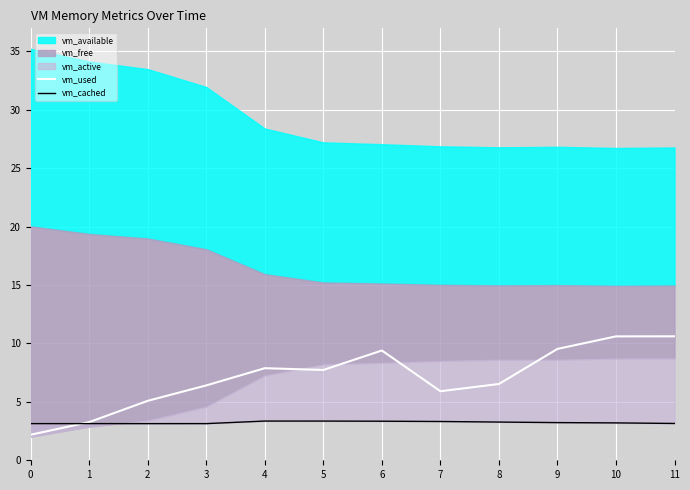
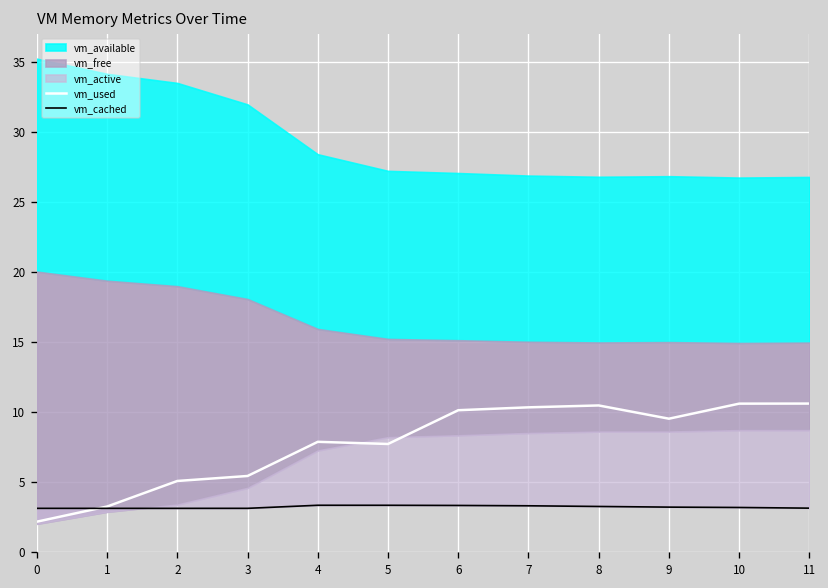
  {
    "vm_used": {
      "0": 2.2,
      "2": 5.1,
-     "3": 6.4,
+     "3": 5.4,
      "4": 7.9,
      "5": 7.7,
-     "6": 9.4,
-     "7": 5.9,
-     "8": 6.5,
+     "6": 10.1,
+     "7": 10.3,
+     "8": 10.5,
      "9": 9.5,
      "10": 10.6,
      "11": 10.6
    },
    "vm_available": {
      "0": 15.2,
      "2": 14.5,
      "3": 13.9,
      "4": 12.5,
      "5": 12.0,
      "6": 11.9,
      "7": 11.9,
      "8": 11.8,
      "9": 11.8,
      "10": 11.8,
      "11": 11.8
    },
    "vm_cached": {
      "2": 3.1,
      "3": 3.1,
      "4": 3.4,
      "5": 3.4,
      "6": 3.3,
      "7": 3.3,
      "8": 3.3,
      "9": 3.2,
      "10": 3.2,
      "11": 3.2
    }
  }
